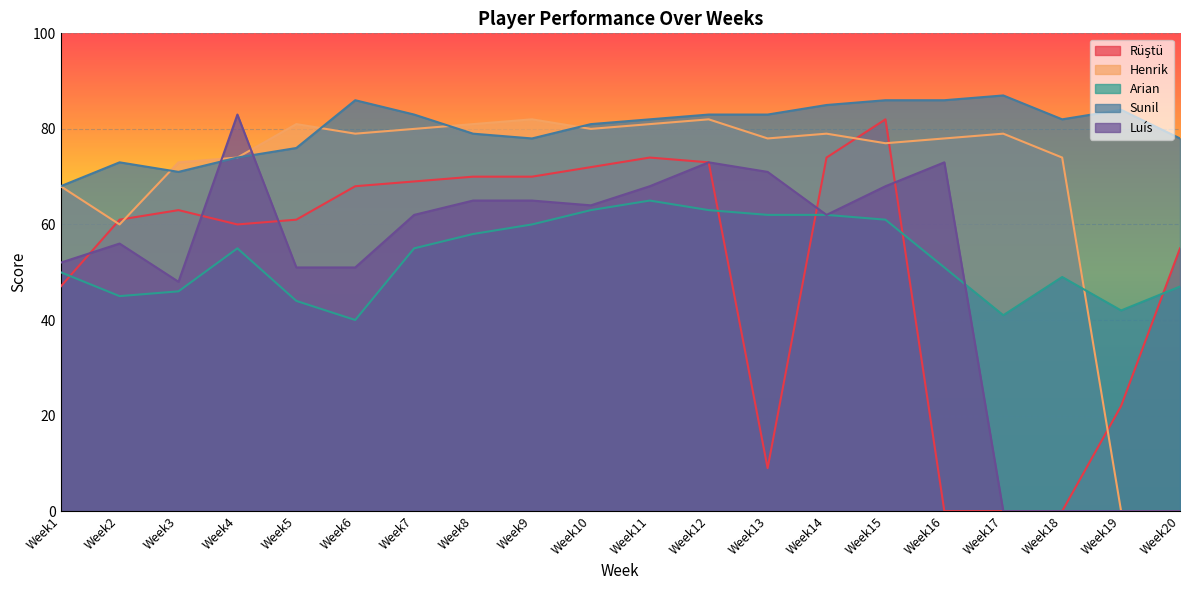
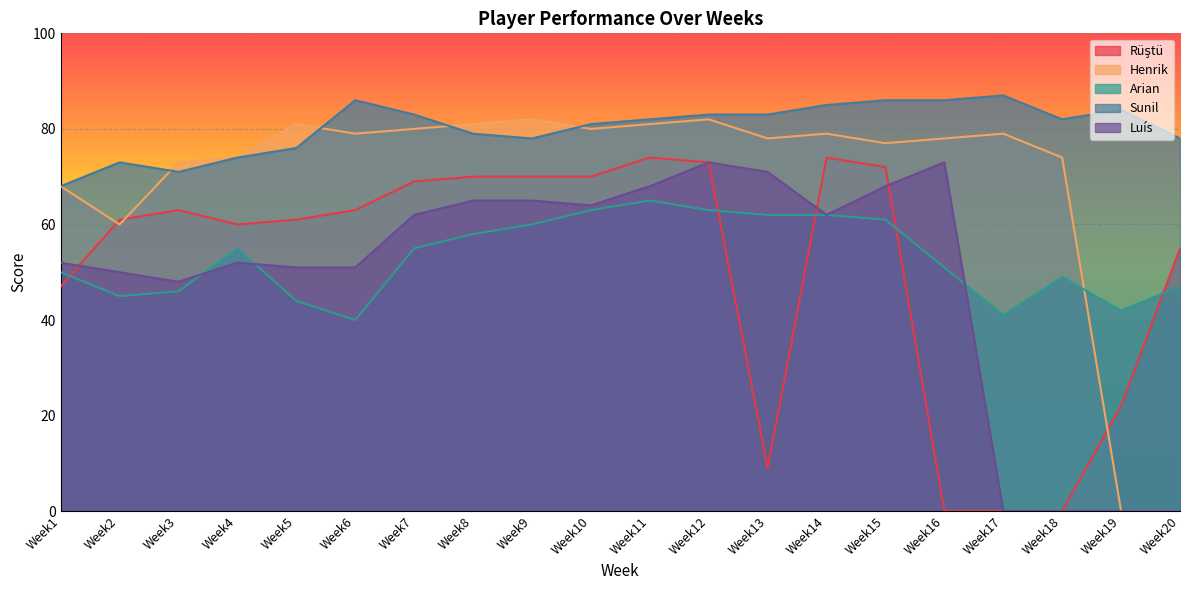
  {
    "Rüştü": {
      "Week1": 47,
      "Week2": 61,
      "Week3": 63,
      "Week4": 60,
      "Week5": 61,
-     "Week6": 68,
+     "Week6": 63,
      "Week7": 69,
      "Week8": 70,
      "Week9": 70,
-     "Week10": 72,
+     "Week10": 70,
      "Week11": 74,
      "Week13": 9,
      "Week14": 74,
-     "Week15": 82,
+     "Week15": 72,
      "Week16": 0,
      "Week19": 22,
      "Week20": 55
    },
    "Henrik": {
      "Week2": 60,
      "Week3": 73,
      "Week5": 81,
      "Week6": 79,
      "Week7": 80,
      "Week8": 81,
      "Week9": 82,
      "Week10": 80,
      "Week11": 81,
      "Week12": 82,
      "Week13": 78,
      "Week14": 79,
      "Week15": 77,
      "Week16": 78,
      "Week17": 79,
      "Week18": 74
    },
    "Luís": {
      "Week1": 52,
-     "Week2": 56,
+     "Week2": 50,
      "Week3": 48,
-     "Week4": 83,
+     "Week4": 52,
      "Week5": 51,
      "Week6": 51,
      "Week7": 62,
      "Week8": 65,
      "Week9": 65,
      "Week10": 64,
      "Week11": 68,
      "Week13": 71,
      "Week15": 68,
      "Week16": 73
    }
  }
